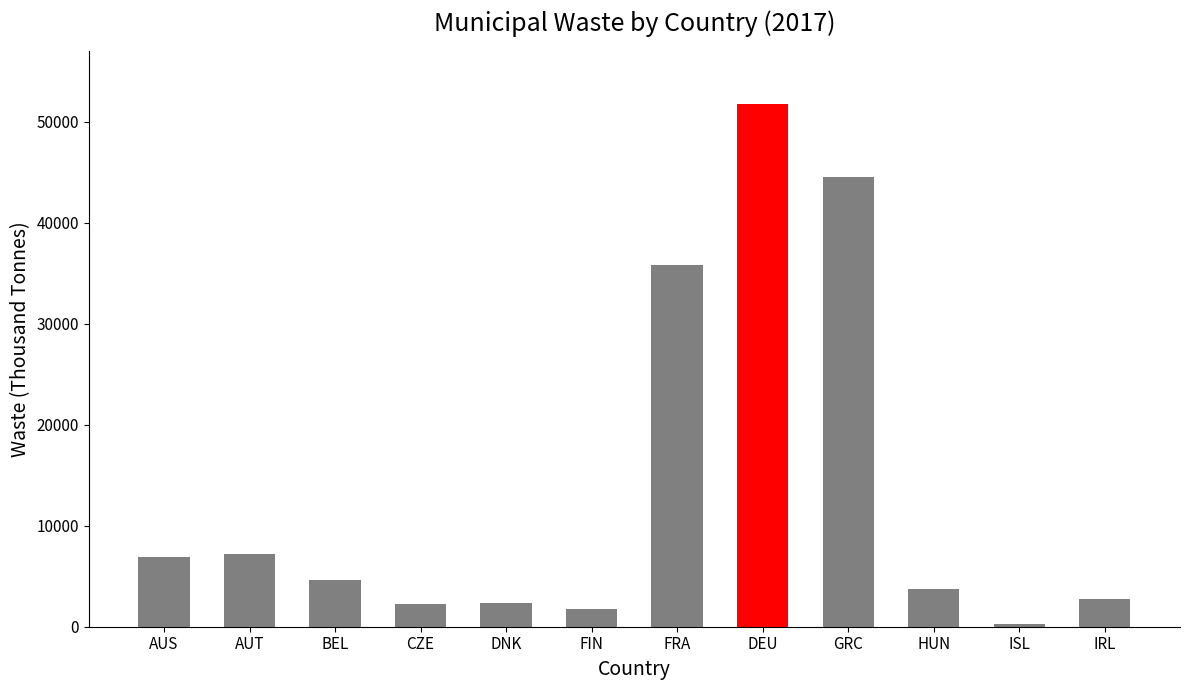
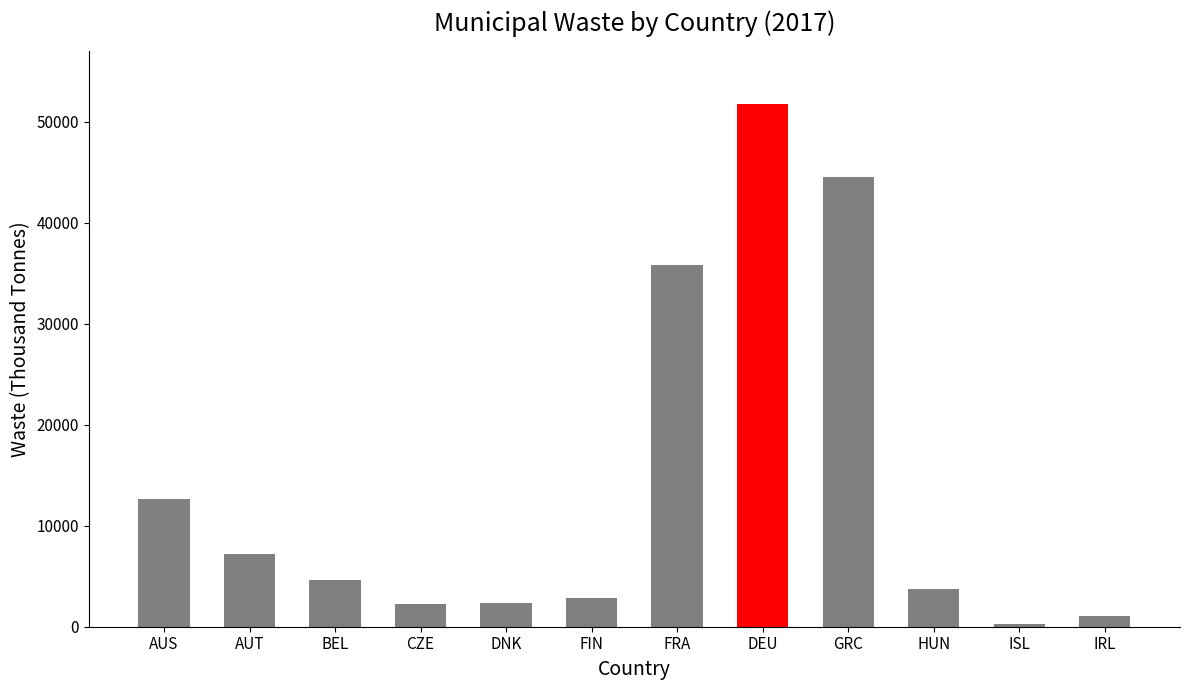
  {
-   "AUS": 6900,
+   "AUS": 12600,
    "AUT": 7200,
    "BEL": 4700,
    "CZE": 2200,
    "DNK": 2300,
-   "FIN": 1800,
+   "FIN": 2800,
    "FRA": 35800,
    "DEU": 51800,
    "GRC": 44500,
    "HUN": 3800,
-   "IRL": 2800
+   "IRL": 1000
  }
